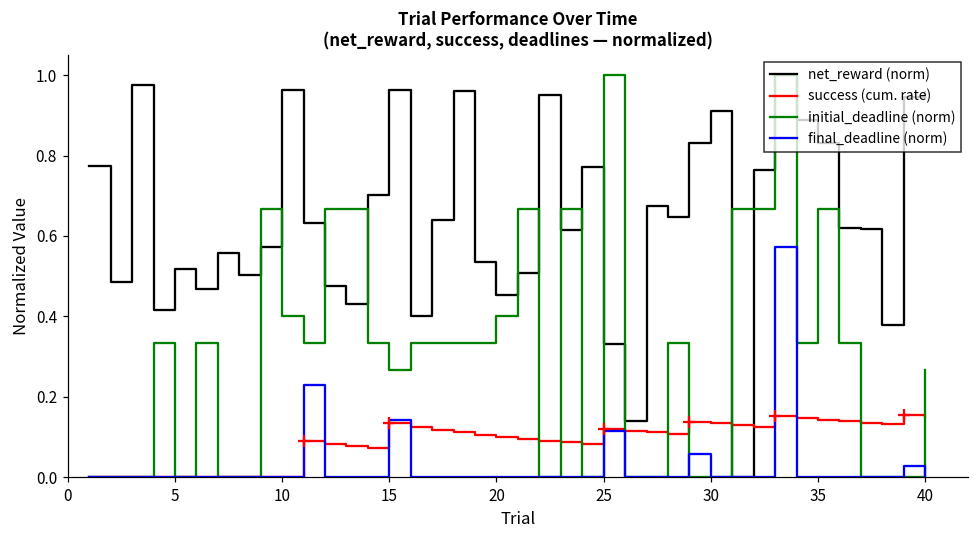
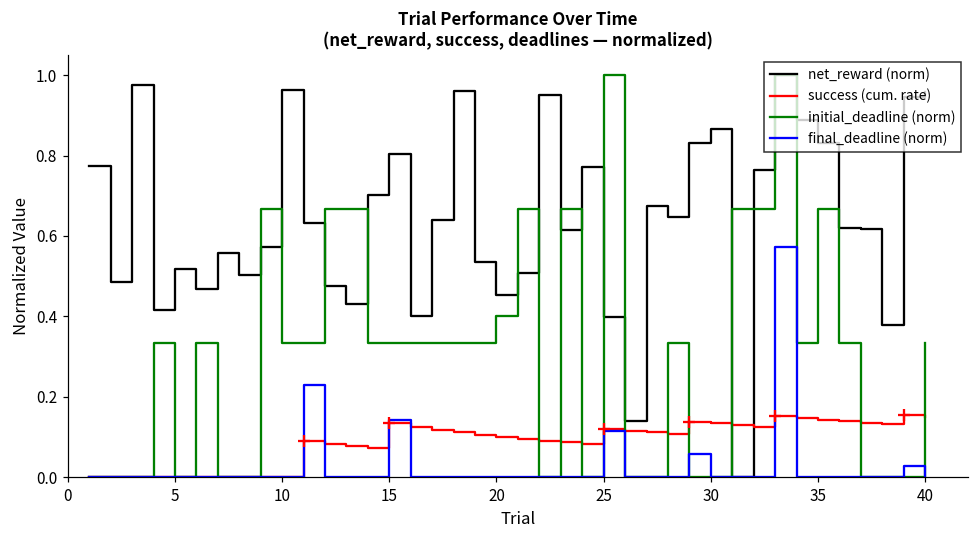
  {
    "net_reward (norm)": {
      "5": 0.52,
      "10": 0.96,
-     "15": 0.96,
+     "15": 0.80,
      "20": 0.45,
-     "25": 0.33,
-     "30": 0.91
+     "25": 0.40,
+     "30": 0.87
    },
    "initial_deadline (norm)": {
-     "10": 0.40,
-     "15": 0.27,
+     "10": 0.33,
+     "15": 0.33,
      "20": 0.40,
      "25": 1.00,
      "35": 0.67,
-     "40": 0.27
+     "40": 0.33
    },
    "final_deadline (norm)": {
      "15": 0.14,
      "20": 0.00,
      "35": 0.00,
      "40": 0.00
    }
  }
